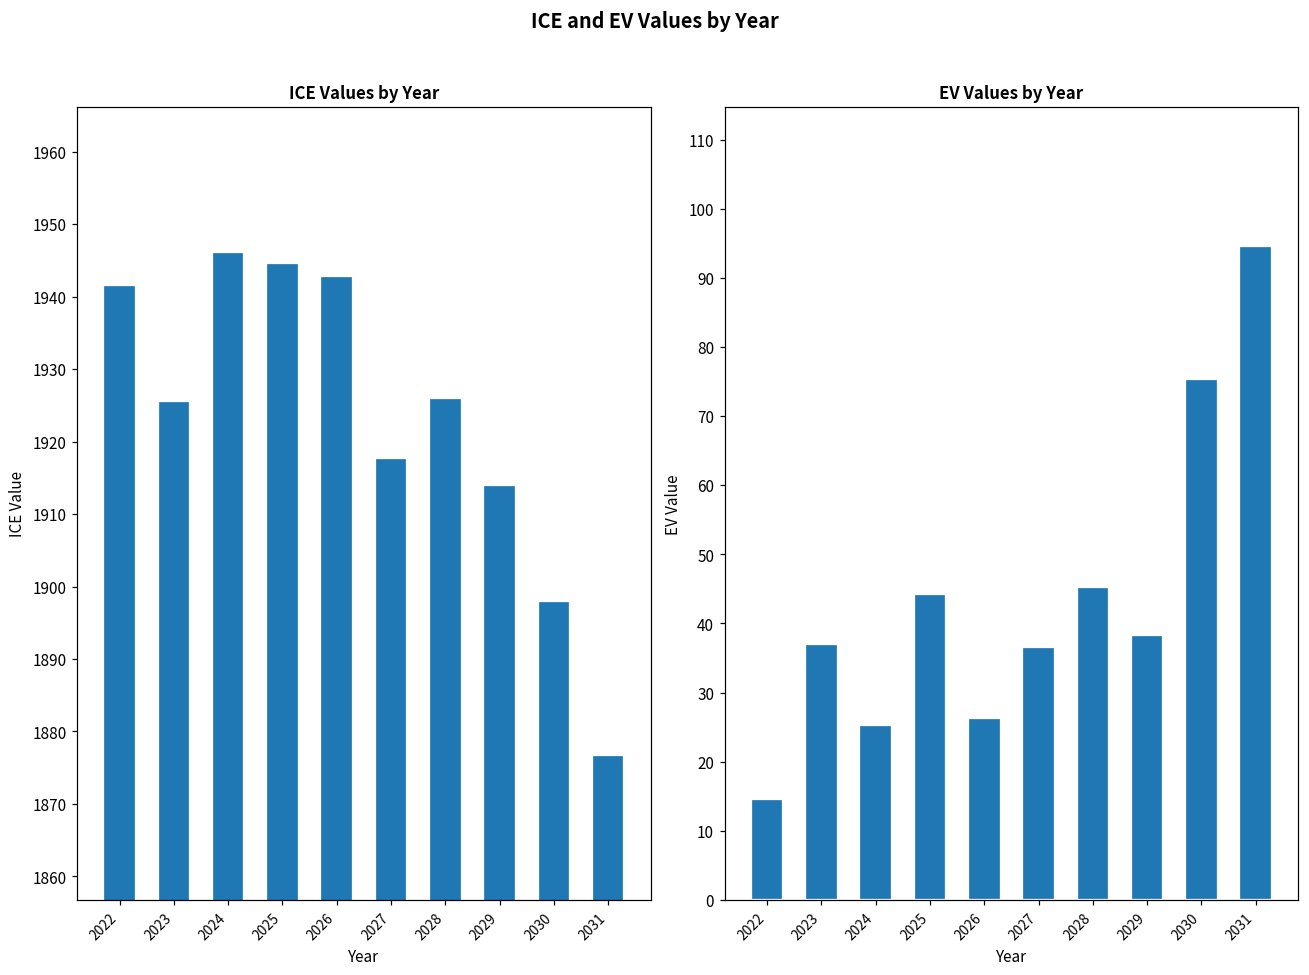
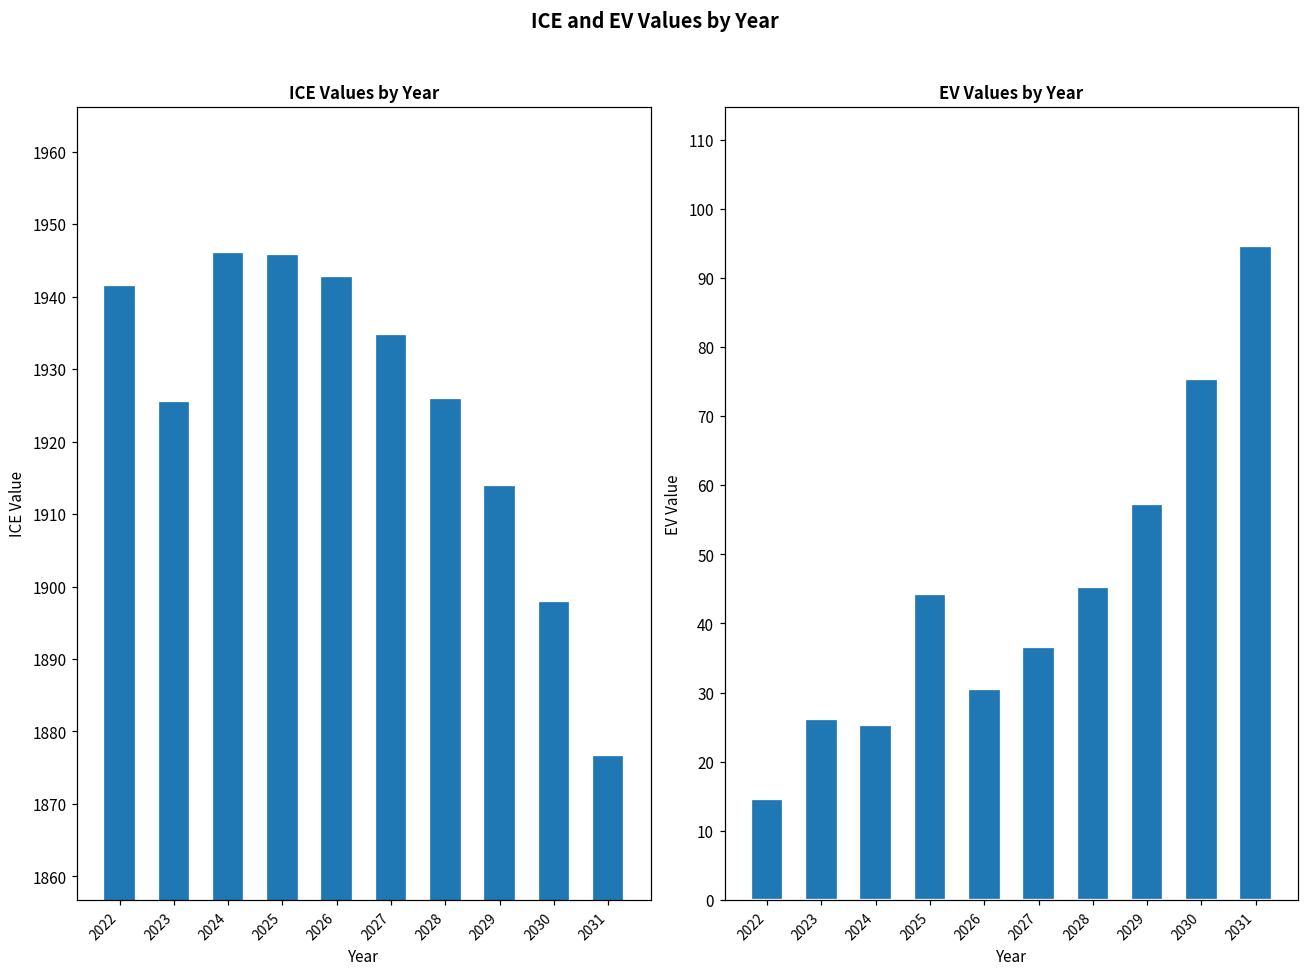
  {
    "ICE Values by Year": {
      "2022": 1942,
      "2023": 1926,
      "2024": 1946,
-     "2025": 1945,
+     "2025": 1946,
      "2026": 1943,
-     "2027": 1918,
+     "2027": 1935,
      "2028": 1926,
      "2029": 1914,
      "2030": 1898,
      "2031": 1877
    },
    "EV Values by Year": {
      "2022": 15,
-     "2023": 37,
+     "2023": 26,
      "2024": 25,
      "2025": 44,
-     "2026": 26,
+     "2026": 30,
      "2027": 37,
      "2028": 45,
-     "2029": 38,
+     "2029": 57,
      "2030": 75,
      "2031": 95
    }
  }
